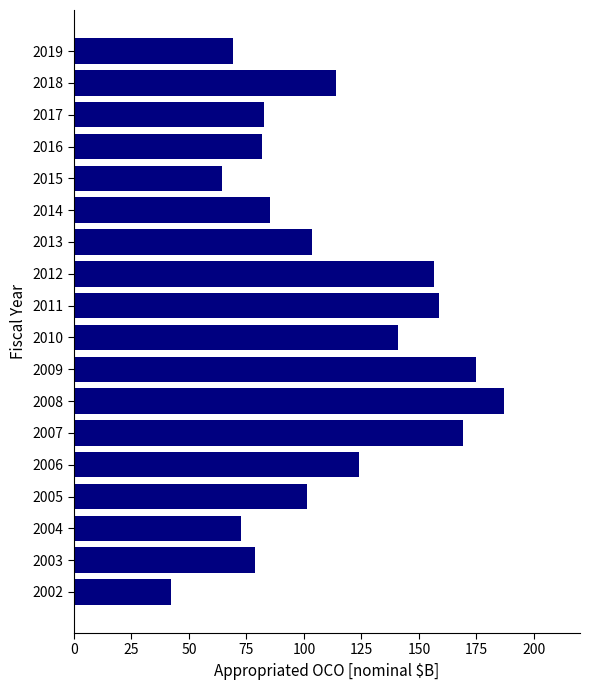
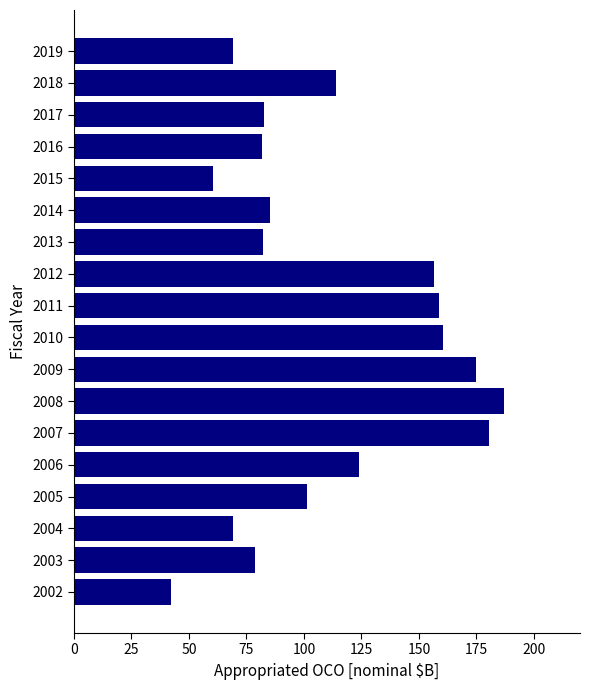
  {
    "2019": 69,
    "2018": 114,
    "2017": 82,
    "2016": 82,
-   "2015": 64,
+   "2015": 60,
    "2014": 85,
-   "2013": 104,
+   "2013": 82,
    "2012": 156,
    "2011": 159,
-   "2010": 141,
+   "2010": 160,
    "2009": 175,
    "2008": 187,
-   "2007": 169,
+   "2007": 181,
    "2006": 124,
    "2005": 101,
-   "2004": 73,
+   "2004": 69,
    "2003": 79,
    "2002": 42
  }
